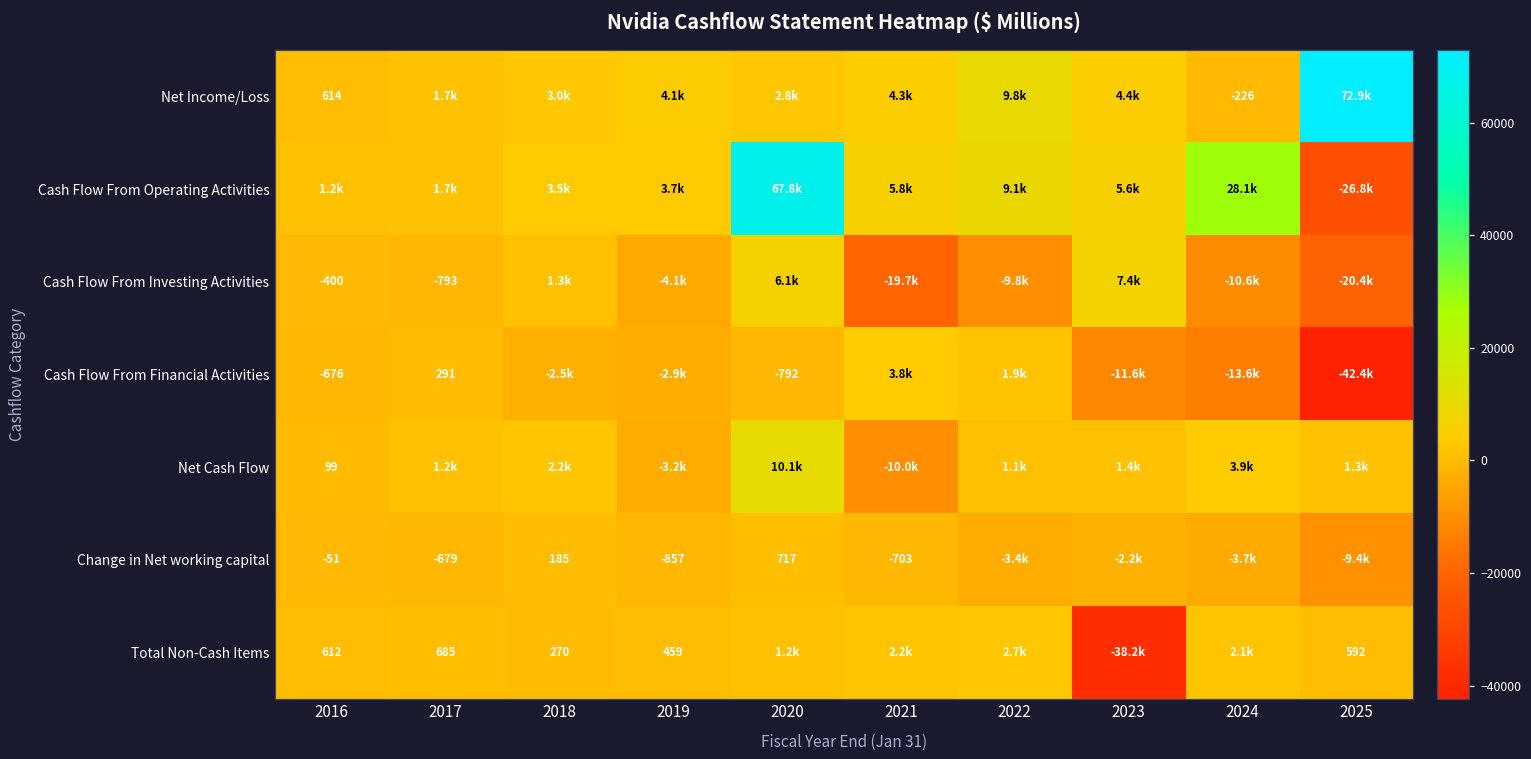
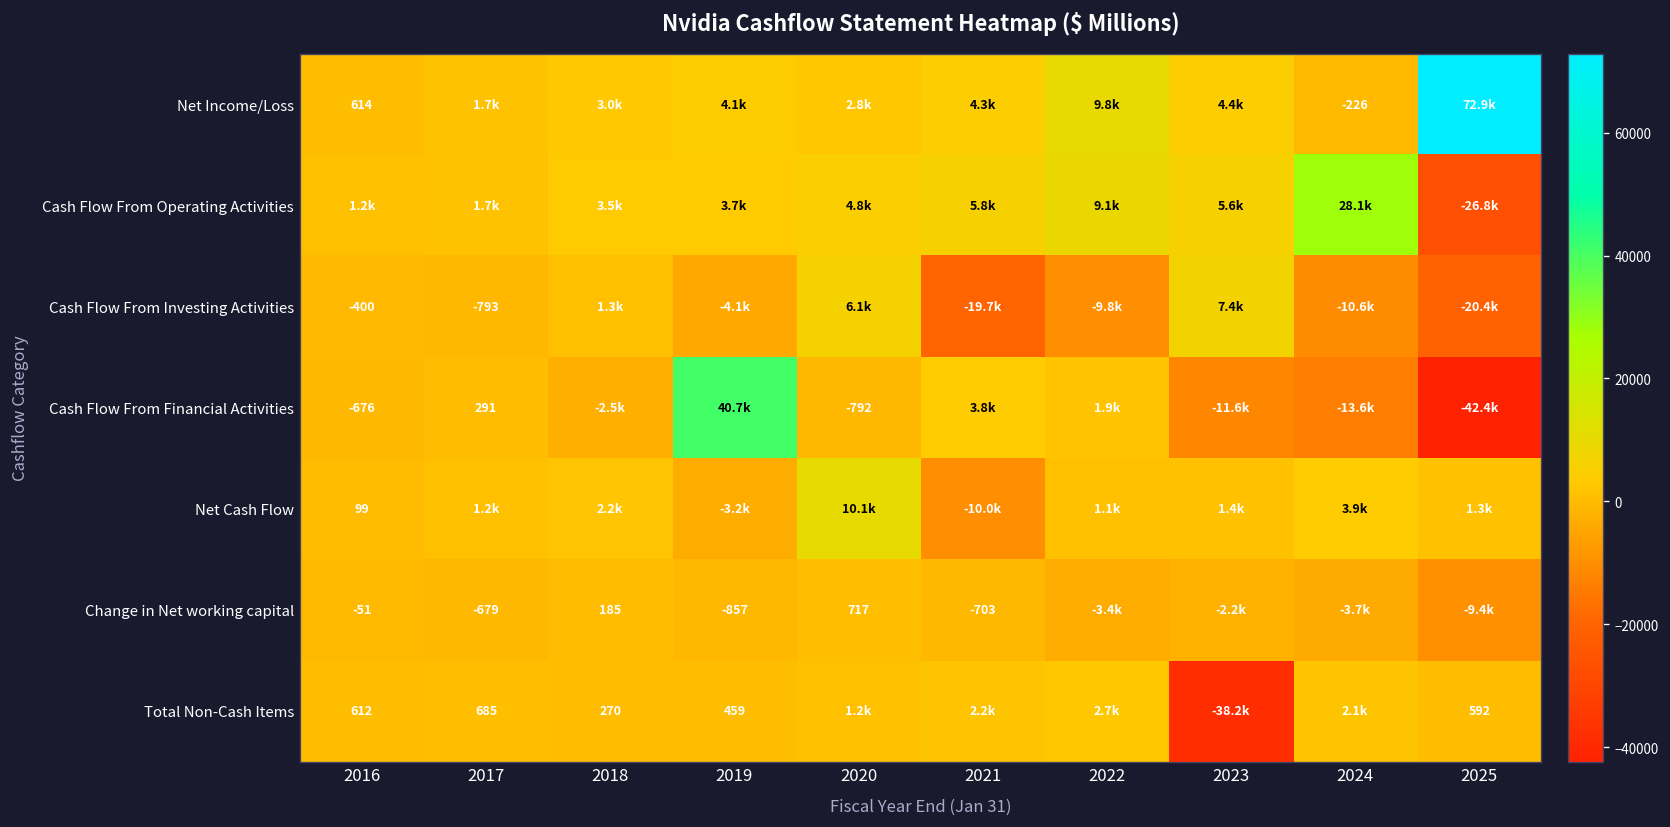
  {
    "Net Income/Loss": {
      "2016": "614",
      "2017": "1.7k",
      "2018": "3.0k",
      "2019": "4.1k",
      "2020": "2.8k",
      "2021": "4.3k",
      "2022": "9.8k",
      "2023": "4.4k",
      "2024": "-226",
      "2025": "72.9k"
    },
    "Cash Flow From Operating Activities": {
      "2016": "1.2k",
      "2017": "1.7k",
      "2018": "3.5k",
      "2019": "3.7k",
-     "2020": "67.8k",
+     "2020": "4.8k",
      "2021": "5.8k",
      "2022": "9.1k",
      "2023": "5.6k",
      "2024": "28.1k",
      "2025": "-26.8k"
    },
    "Cash Flow From Investing Activities": {
      "2016": "-400",
      "2017": "-793",
      "2018": "1.3k",
      "2019": "-4.1k",
      "2020": "6.1k",
      "2021": "-19.7k",
      "2022": "-9.8k",
      "2023": "7.4k",
      "2024": "-10.6k",
      "2025": "-20.4k"
    },
    "Cash Flow From Financial Activities": {
      "2016": "-676",
      "2017": "291",
      "2018": "-2.5k",
-     "2019": "-2.9k",
+     "2019": "40.7k",
      "2020": "-792",
      "2021": "3.8k",
      "2022": "1.9k",
      "2023": "-11.6k",
      "2024": "-13.6k",
      "2025": "-42.4k"
    },
    "Net Cash Flow": {
      "2016": "99",
      "2017": "1.2k",
      "2018": "2.2k",
      "2019": "-3.2k",
      "2020": "10.1k",
      "2021": "-10.0k",
      "2022": "1.1k",
      "2023": "1.4k",
      "2024": "3.9k",
      "2025": "1.3k"
    },
    "Change in Net working capital": {
      "2016": "-51",
      "2017": "-679",
      "2018": "185",
      "2019": "-857",
      "2020": "717",
      "2021": "-703",
      "2022": "-3.4k",
      "2023": "-2.2k",
      "2024": "-3.7k",
      "2025": "-9.4k"
    },
    "Total Non-Cash Items": {
      "2016": "612",
      "2017": "685",
      "2018": "270",
      "2019": "459",
      "2020": "1.2k",
      "2021": "2.2k",
      "2022": "2.7k",
      "2023": "-38.2k",
      "2024": "2.1k",
      "2025": "592"
    }
  }
